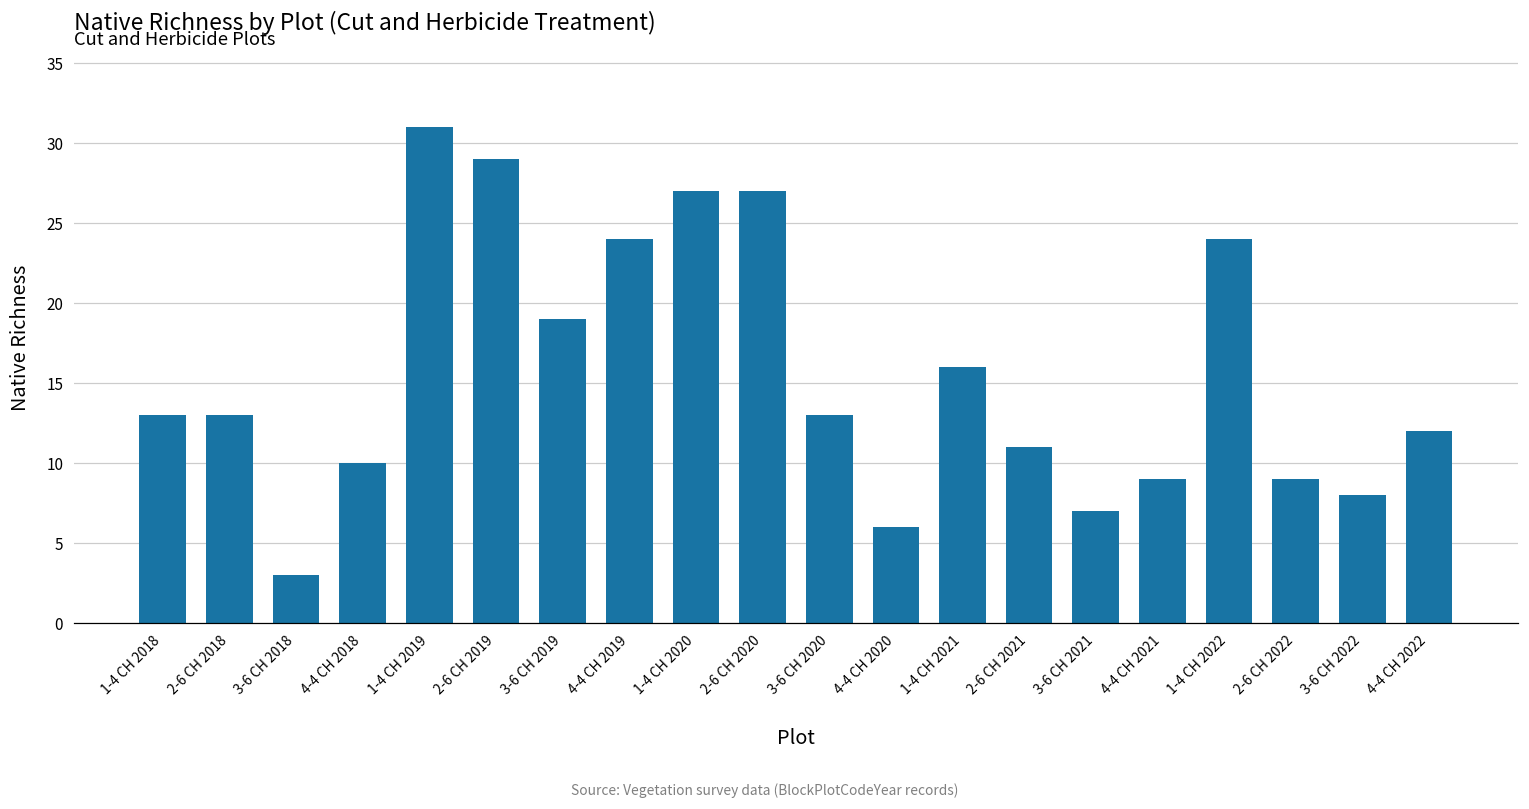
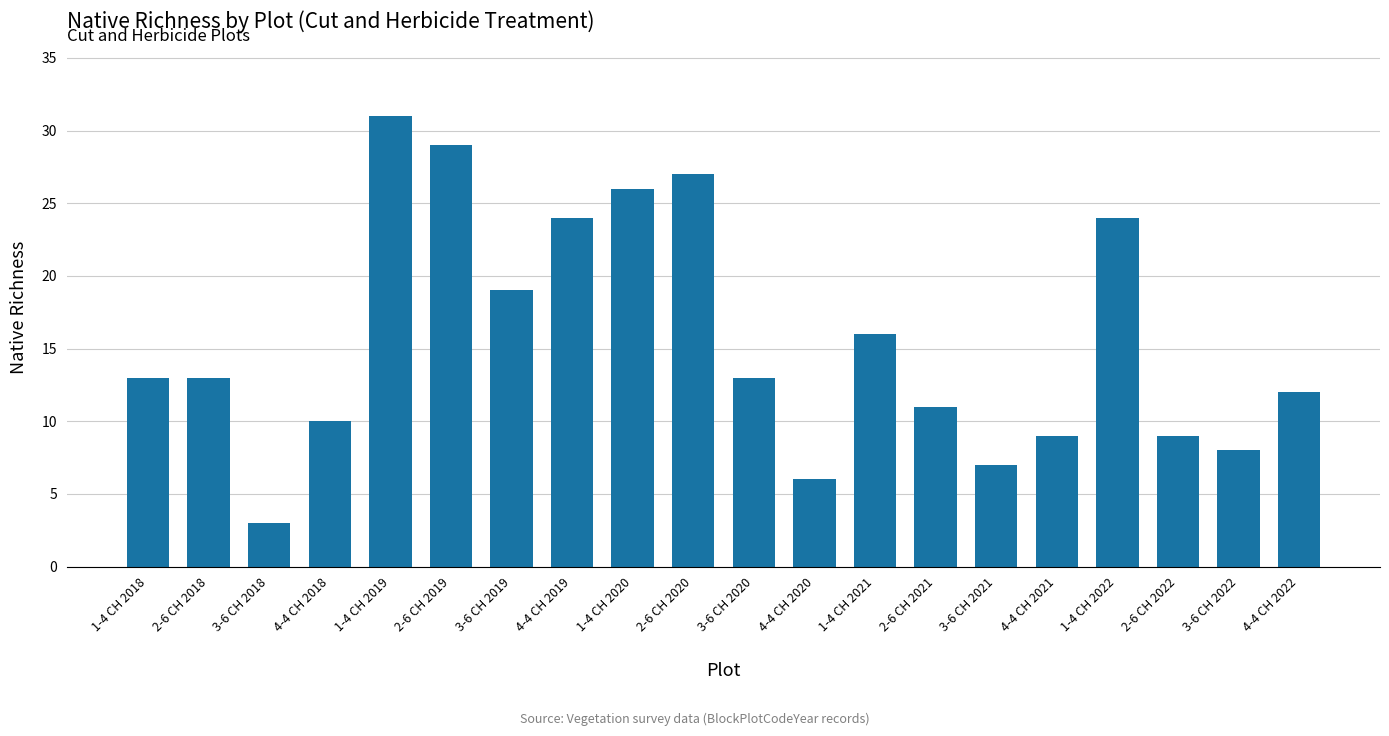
  {
    "1-4 CH 2018": 13,
    "2-6 CH 2018": 13,
    "3-6 CH 2018": 3,
    "4-4 CH 2018": 10,
    "1-4 CH 2019": 31,
    "2-6 CH 2019": 29,
    "3-6 CH 2019": 19,
    "4-4 CH 2019": 24,
-   "1-4 CH 2020": 27,
+   "1-4 CH 2020": 26,
    "2-6 CH 2020": 27,
    "3-6 CH 2020": 13,
    "4-4 CH 2020": 6,
    "1-4 CH 2021": 16,
    "2-6 CH 2021": 11,
    "3-6 CH 2021": 7,
    "4-4 CH 2021": 9,
    "1-4 CH 2022": 24,
    "2-6 CH 2022": 9,
    "3-6 CH 2022": 8,
    "4-4 CH 2022": 12
  }
